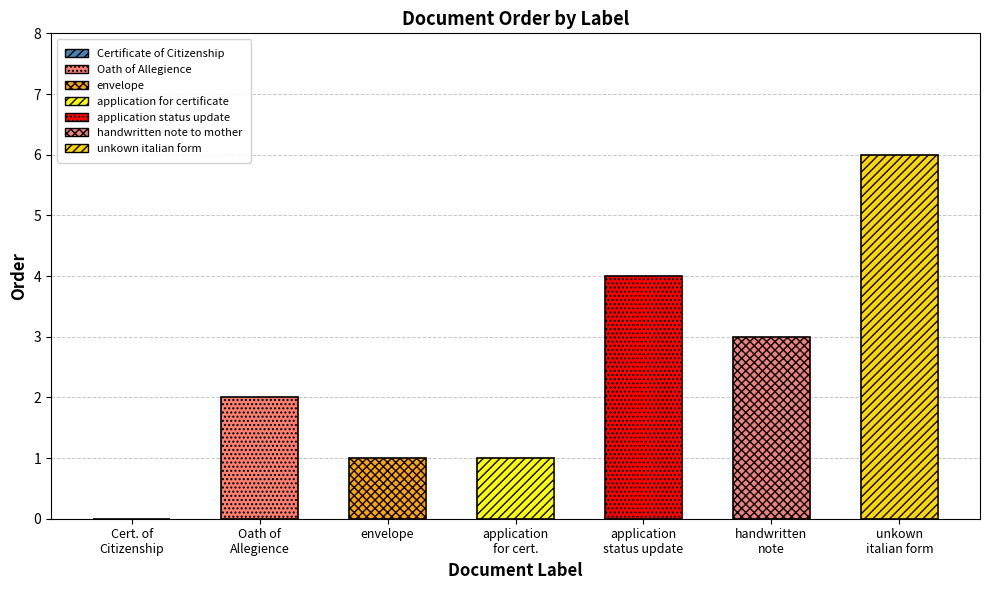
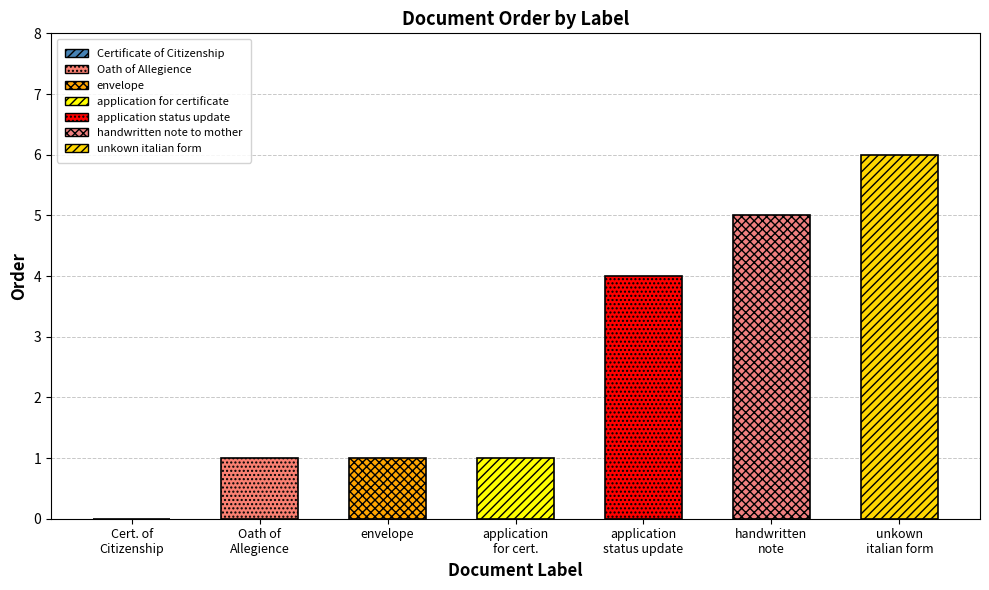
  {
    "Cert. of Citizenship": 0,
-   "Oath of Allegience": 2,
+   "Oath of Allegience": 1,
    "envelope": 1,
    "application for cert.": 1,
    "application status update": 4,
-   "handwritten note": 3,
+   "handwritten note": 5,
    "unkown italian form": 6
  }
